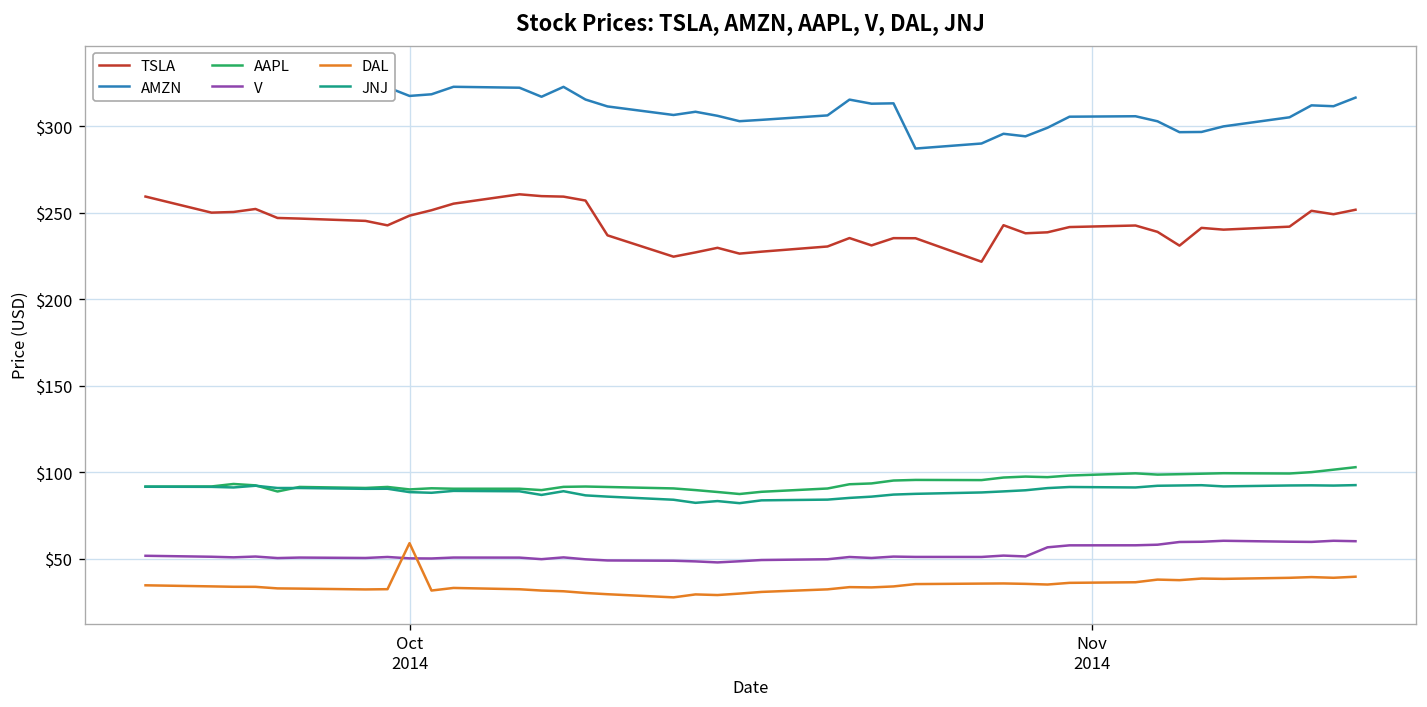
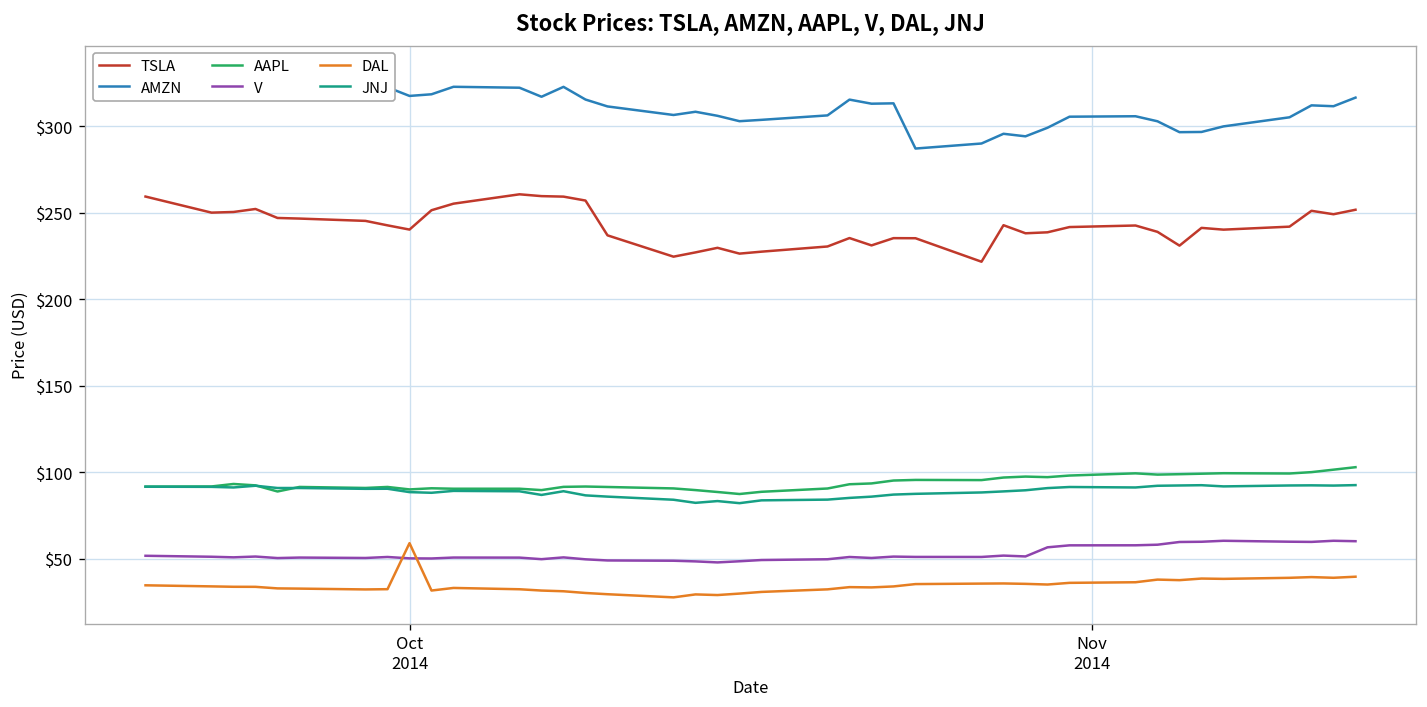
  {
    "TSLA": {
-     "Oct 2014": "$248"
+     "Oct 2014": "$240"
    },
    "AMZN": {
      "Oct 2014": "$317"
    },
    "V": {
      "Oct 2014": "$50"
    },
    "DAL": {
      "Oct 2014": "$59"
    }
  }
